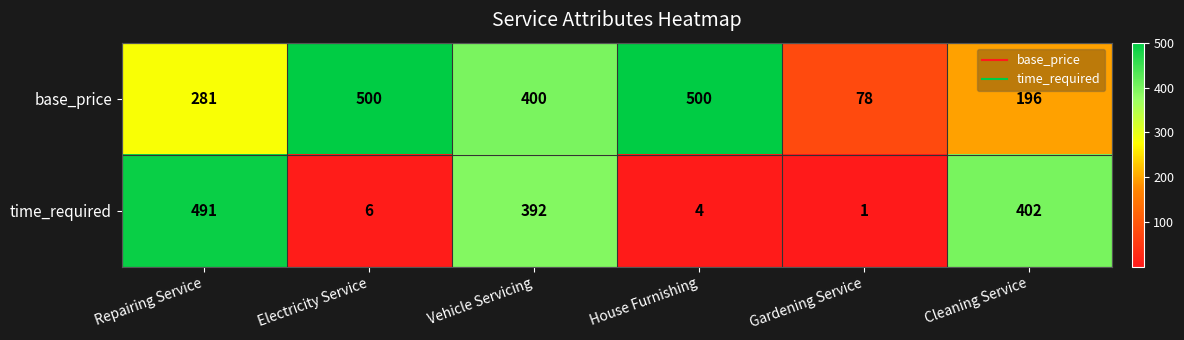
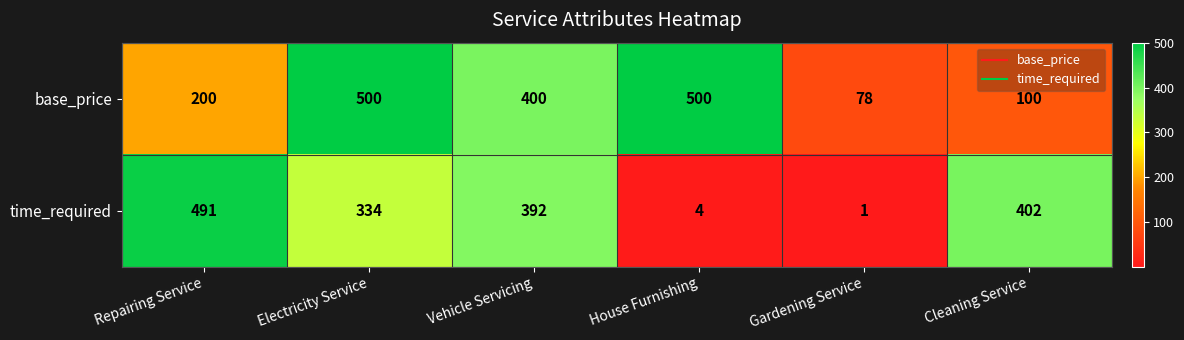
  {
    "base_price": {
-     "Repairing Service": 281,
+     "Repairing Service": 200,
      "Electricity Service": 500,
      "Vehicle Servicing": 400,
      "House Furnishing": 500,
      "Gardening Service": 78,
-     "Cleaning Service": 196
+     "Cleaning Service": 100
    },
    "time_required": {
      "Repairing Service": 491,
-     "Electricity Service": 6,
+     "Electricity Service": 334,
      "Vehicle Servicing": 392,
      "House Furnishing": 4,
      "Gardening Service": 1,
      "Cleaning Service": 402
    }
  }
